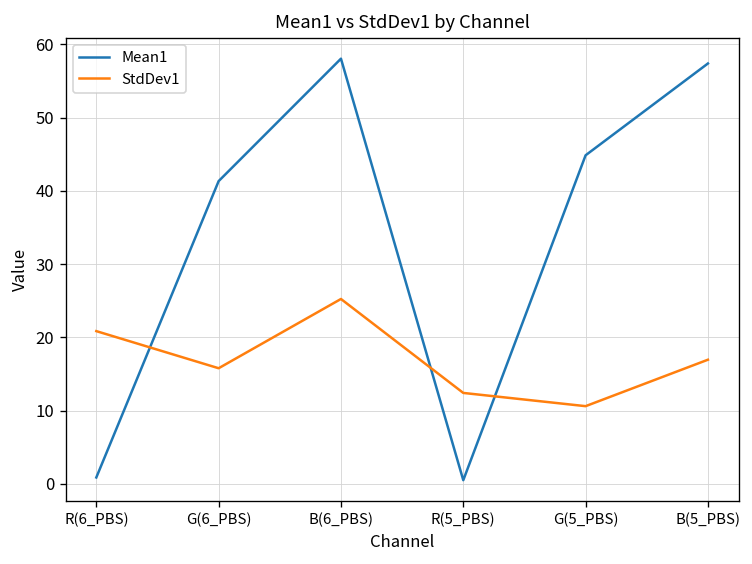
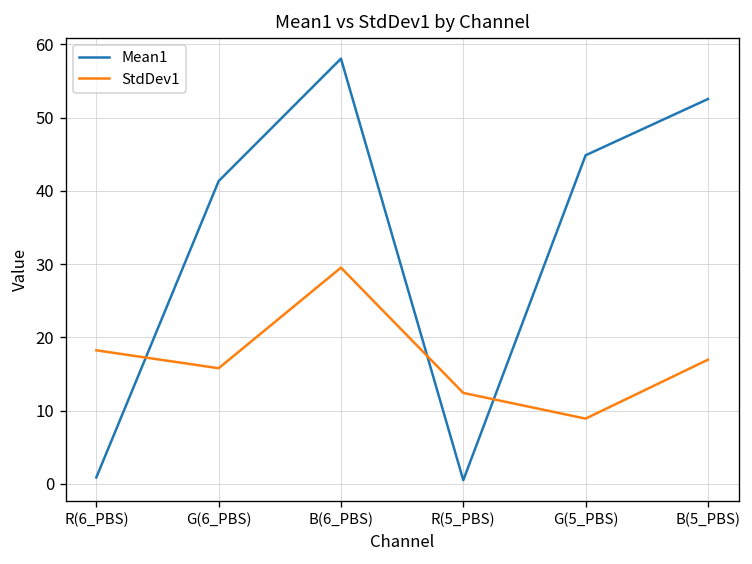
  {
    "Mean1": {
      "R(6_PBS)": 1,
      "G(6_PBS)": 41,
      "B(6_PBS)": 58,
      "R(5_PBS)": 0,
      "G(5_PBS)": 45,
-     "B(5_PBS)": 57
+     "B(5_PBS)": 53
    },
    "StdDev1": {
-     "R(6_PBS)": 21,
+     "R(6_PBS)": 18,
      "G(6_PBS)": 16,
-     "B(6_PBS)": 25,
+     "B(6_PBS)": 30,
      "R(5_PBS)": 12,
-     "G(5_PBS)": 11,
+     "G(5_PBS)": 9,
      "B(5_PBS)": 17
    }
  }
